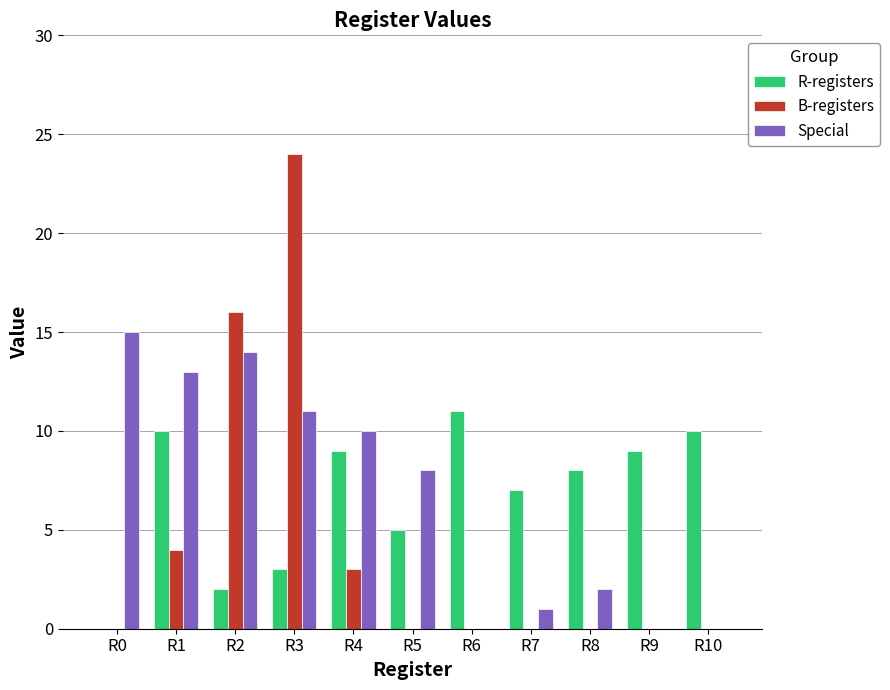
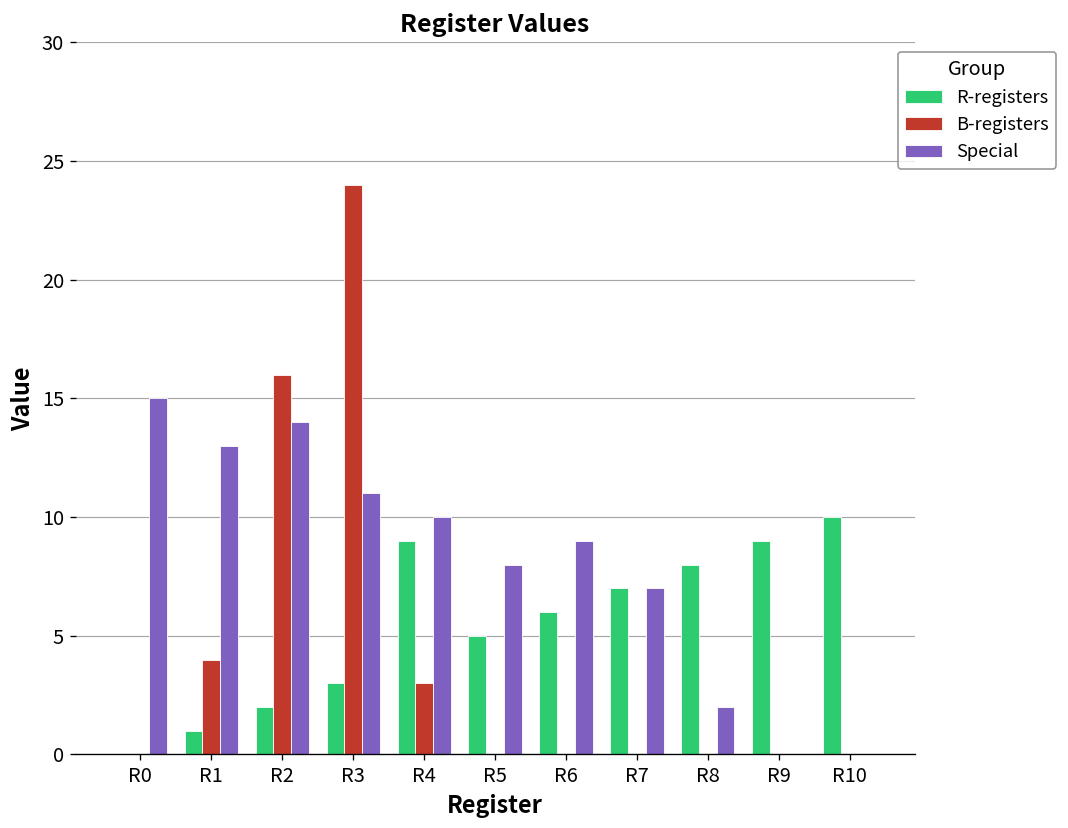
  {
    "R-registers": {
      "R0": 0,
-     "R1": 10,
+     "R1": 1,
      "R2": 2,
      "R3": 3,
      "R4": 9,
      "R5": 5,
-     "R6": 11,
+     "R6": 6,
      "R7": 7,
      "R8": 8,
      "R9": 9,
      "R10": 10
    },
    "B-registers": {
      "R0": 0,
      "R1": 4,
      "R2": 16,
      "R3": 24,
      "R4": 3,
      "R5": 0,
      "R6": 0,
      "R7": 0,
      "R8": 0,
      "R9": 0,
      "R10": 0
    },
    "Special": {
      "R0": 15,
      "R1": 13,
      "R2": 14,
      "R3": 11,
      "R4": 10,
      "R5": 8,
-     "R6": 0,
-     "R7": 1,
+     "R6": 9,
+     "R7": 7,
      "R8": 2,
      "R9": 0,
      "R10": 0
    }
  }
